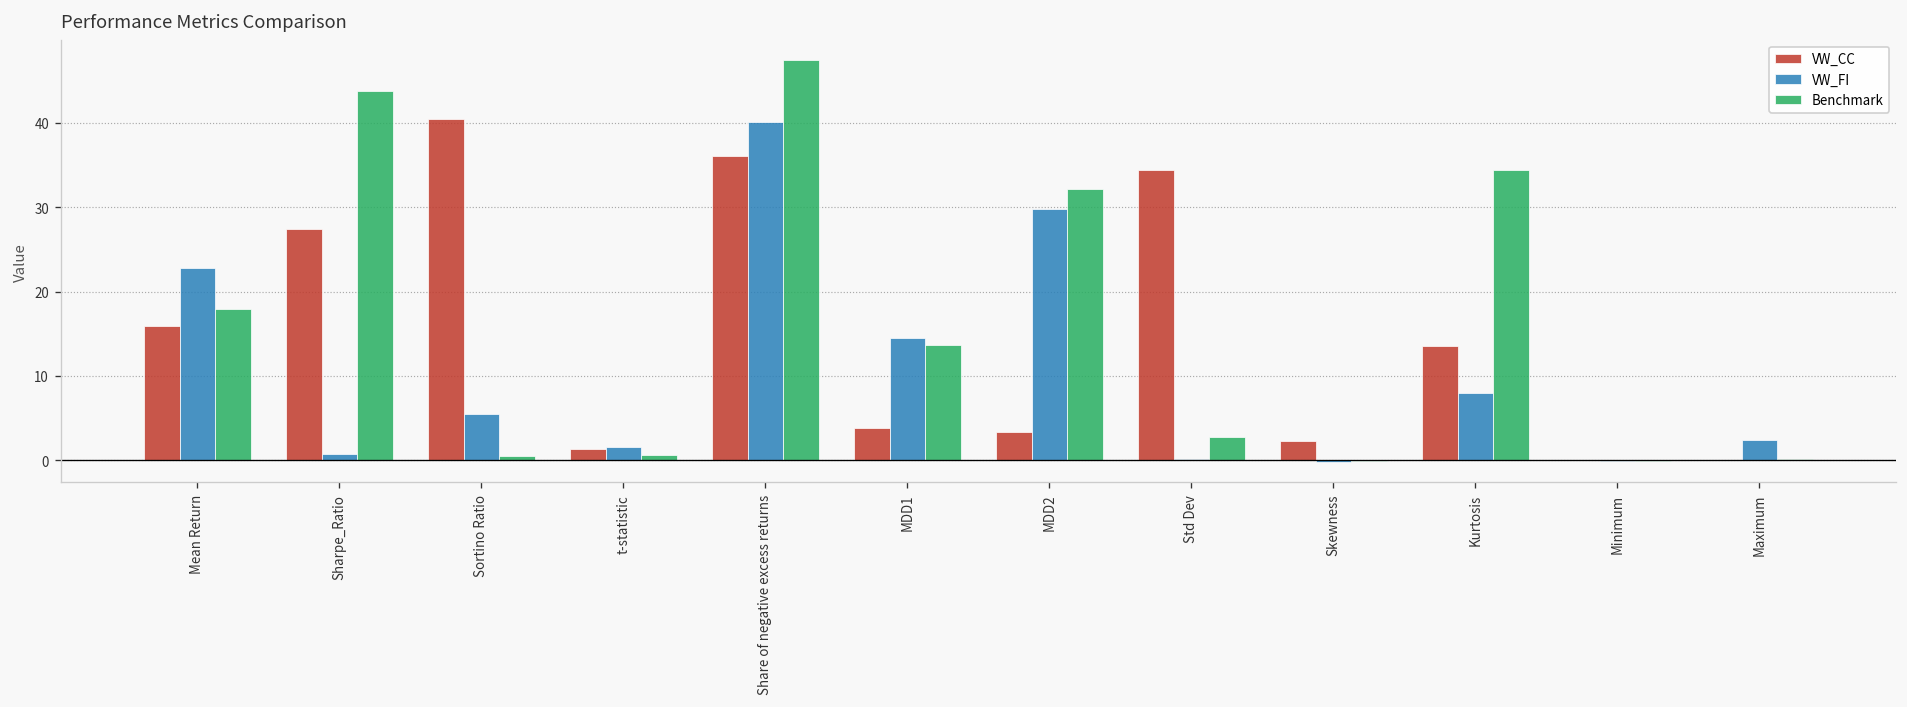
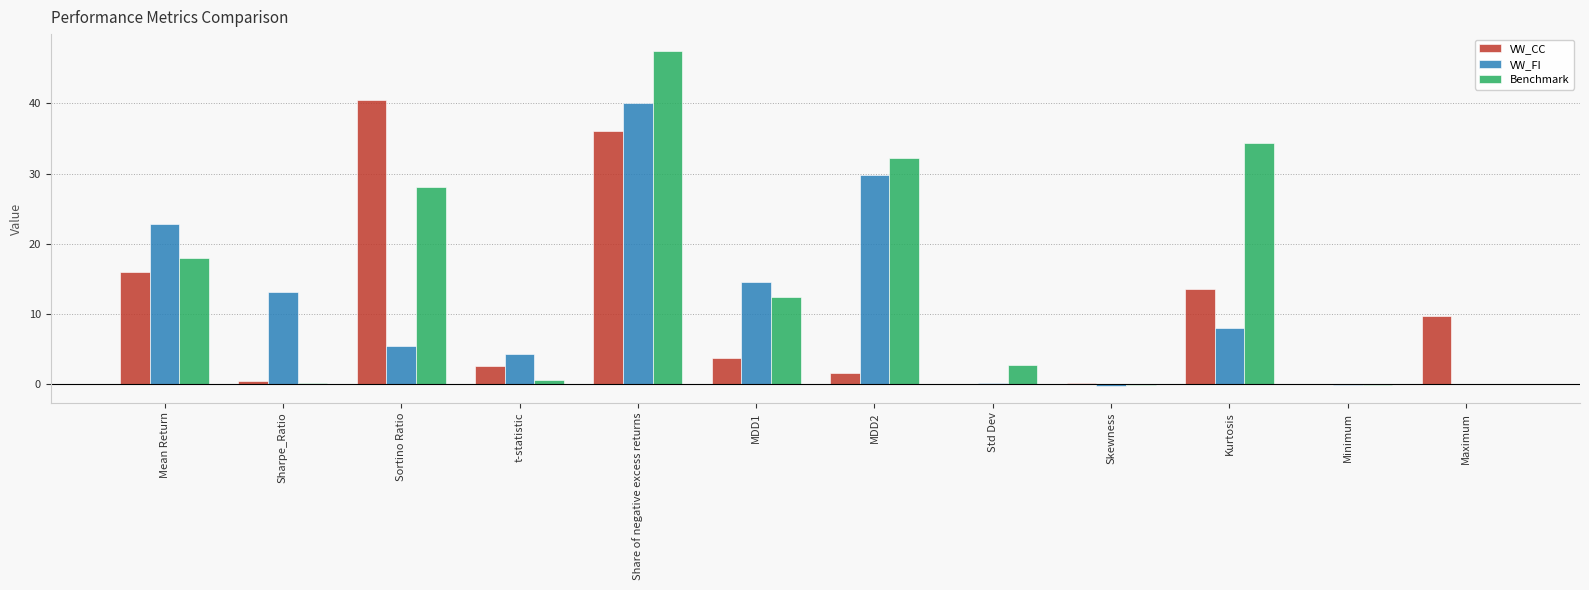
  {
    "VW_CC": {
      "Mean Return": 16,
-     "Sharpe_Ratio": 27,
+     "Sharpe_Ratio": 0,
      "Sortino Ratio": 40,
-     "t-statistic": 1,
+     "t-statistic": 3,
      "Share of negative excess returns": 36,
      "MDD1": 4,
-     "MDD2": 3,
-     "Std Dev": 34,
-     "Skewness": 2,
+     "MDD2": 2,
+     "Std Dev": 0,
+     "Skewness": 0,
      "Kurtosis": 14,
-     "Maximum": 0
+     "Maximum": 10
    },
    "VW_FI": {
      "Mean Return": 23,
-     "Sharpe_Ratio": 1,
+     "Sharpe_Ratio": 13,
      "Sortino Ratio": 5,
-     "t-statistic": 2,
+     "t-statistic": 4,
      "Share of negative excess returns": 40,
      "MDD1": 15,
      "MDD2": 30,
      "Kurtosis": 8,
-     "Maximum": 2
+     "Maximum": 0
    },
    "Benchmark": {
      "Mean Return": 18,
-     "Sharpe_Ratio": 44,
-     "Sortino Ratio": 1,
+     "Sharpe_Ratio": 0,
+     "Sortino Ratio": 28,
      "t-statistic": 1,
      "Share of negative excess returns": 47,
-     "MDD1": 14,
+     "MDD1": 12,
      "MDD2": 32,
      "Std Dev": 3,
      "Kurtosis": 34
    }
  }
